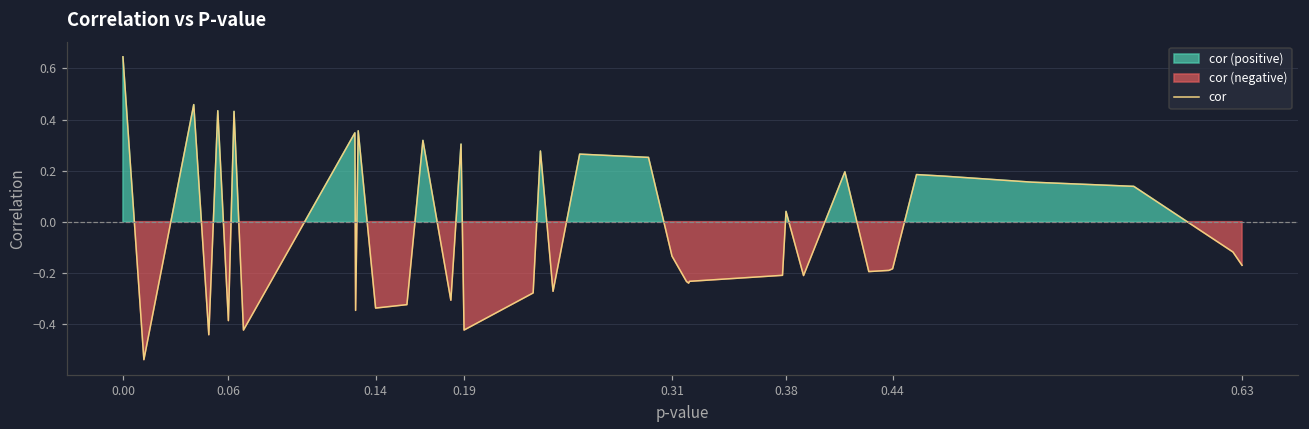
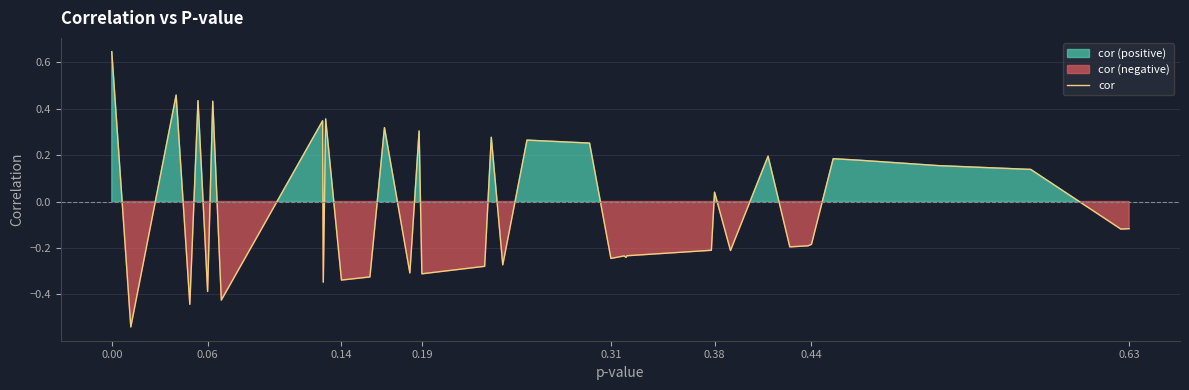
  {
    "0.00": 0.65,
    "0.06": -0.39,
    "0.14": -0.34,
-   "0.19": -0.42,
-   "0.31": -0.13,
+   "0.19": -0.31,
+   "0.31": -0.25,
    "0.38": 0.04,
    "0.44": -0.18,
-   "0.63": -0.17
+   "0.63": -0.12
  }
